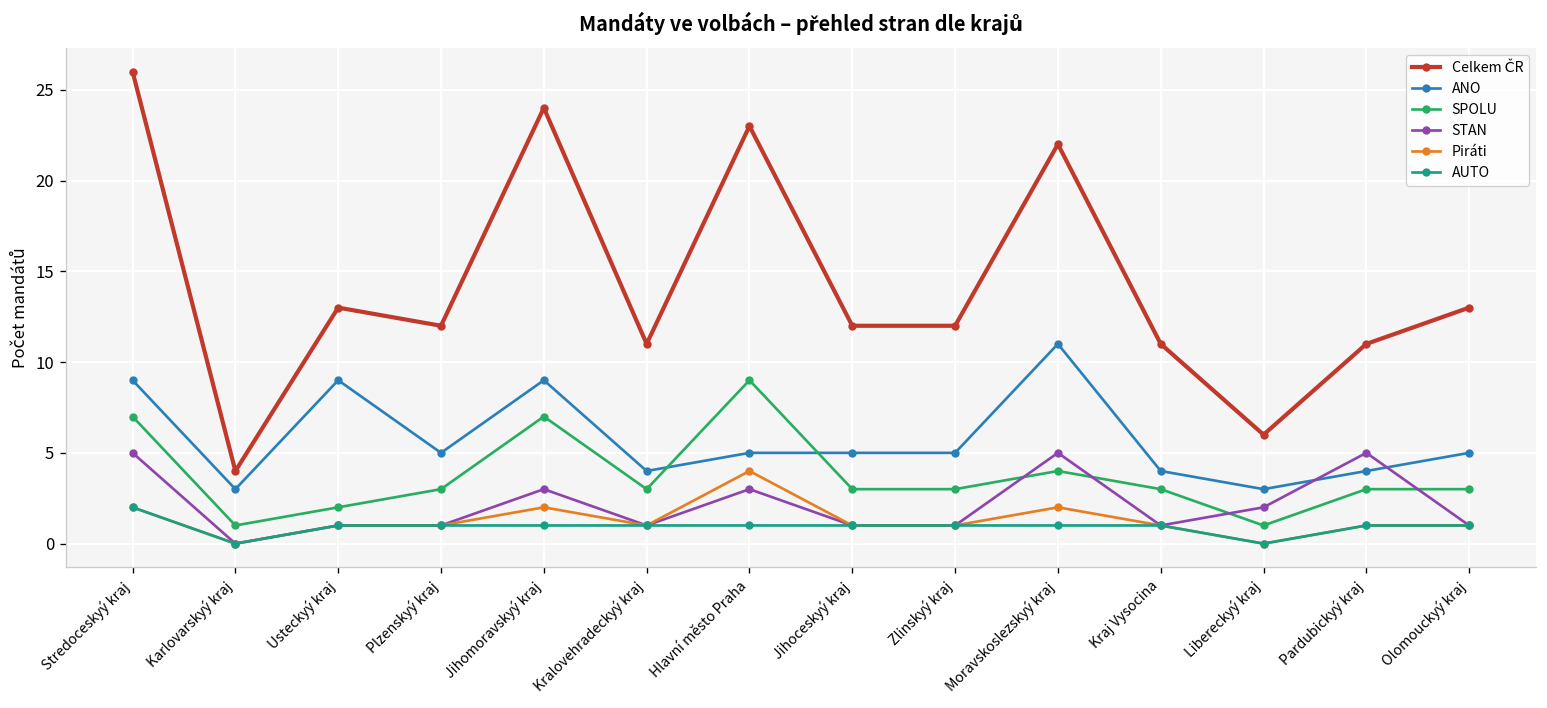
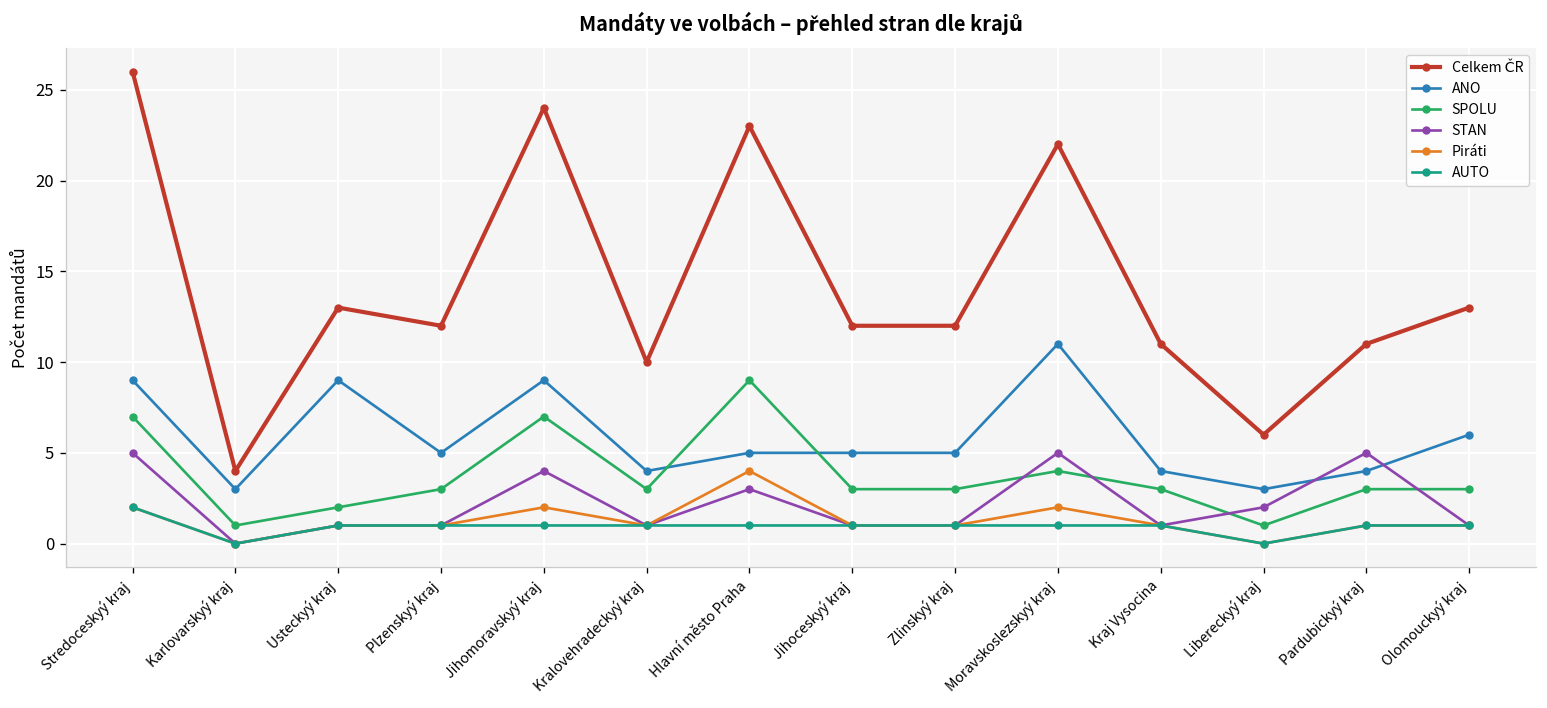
  {
    "Celkem ČR": {
      "Stredoceskyý kraj": 26,
      "Karlovarskyý kraj": 4,
      "Usteckyý kraj": 13,
      "Plzenskyý kraj": 12,
      "Jihomoravskyý kraj": 24,
-     "Kralovehradeckyý kraj": 11,
+     "Kralovehradeckyý kraj": 10,
      "Hlavní město Praha": 23,
      "Jihoceskyý kraj": 12,
      "Zlinskyý kraj": 12,
      "Moravskoslezskyý kraj": 22,
      "Kraj Vysocina": 11,
      "Libereckyý kraj": 6,
      "Pardubickyý kraj": 11,
      "Olomouckyý kraj": 13
    },
    "ANO": {
      "Stredoceskyý kraj": 9,
      "Karlovarskyý kraj": 3,
      "Usteckyý kraj": 9,
      "Plzenskyý kraj": 5,
      "Jihomoravskyý kraj": 9,
      "Kralovehradeckyý kraj": 4,
      "Hlavní město Praha": 5,
      "Jihoceskyý kraj": 5,
      "Zlinskyý kraj": 5,
      "Moravskoslezskyý kraj": 11,
      "Kraj Vysocina": 4,
      "Libereckyý kraj": 3,
      "Pardubickyý kraj": 4,
-     "Olomouckyý kraj": 5
+     "Olomouckyý kraj": 6
    },
    "STAN": {
      "Stredoceskyý kraj": 5,
-     "Jihomoravskyý kraj": 3,
+     "Jihomoravskyý kraj": 4,
      "Hlavní město Praha": 3,
      "Moravskoslezskyý kraj": 5,
      "Libereckyý kraj": 2,
      "Pardubickyý kraj": 5
    },
    "Piráti": {
      "Jihomoravskyý kraj": 2,
      "Hlavní město Praha": 4,
      "Moravskoslezskyý kraj": 2
    }
  }
